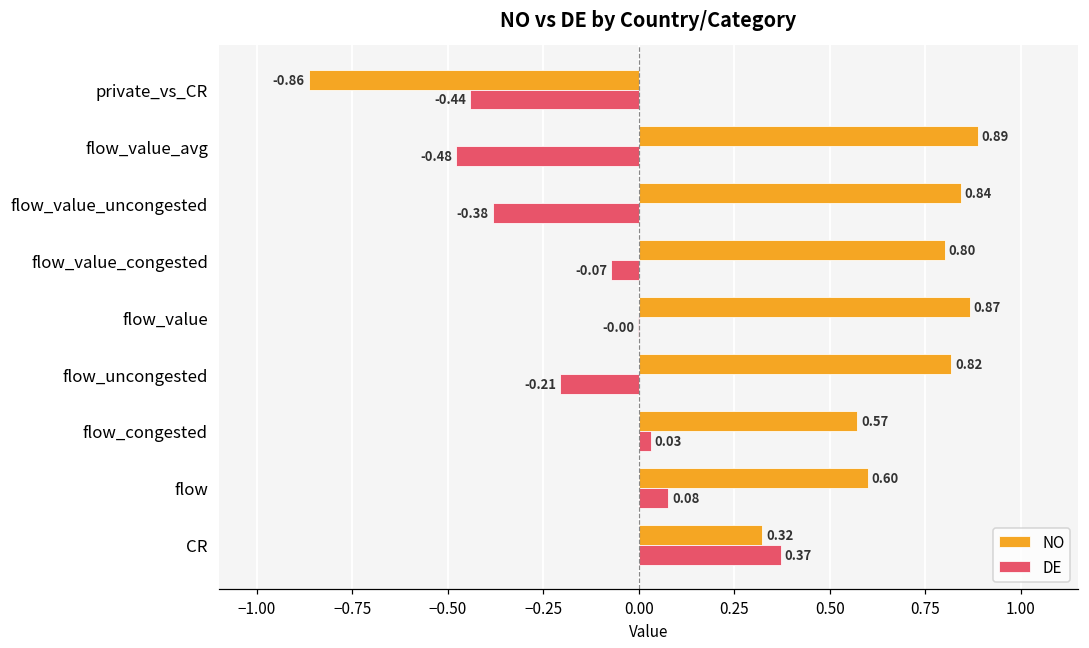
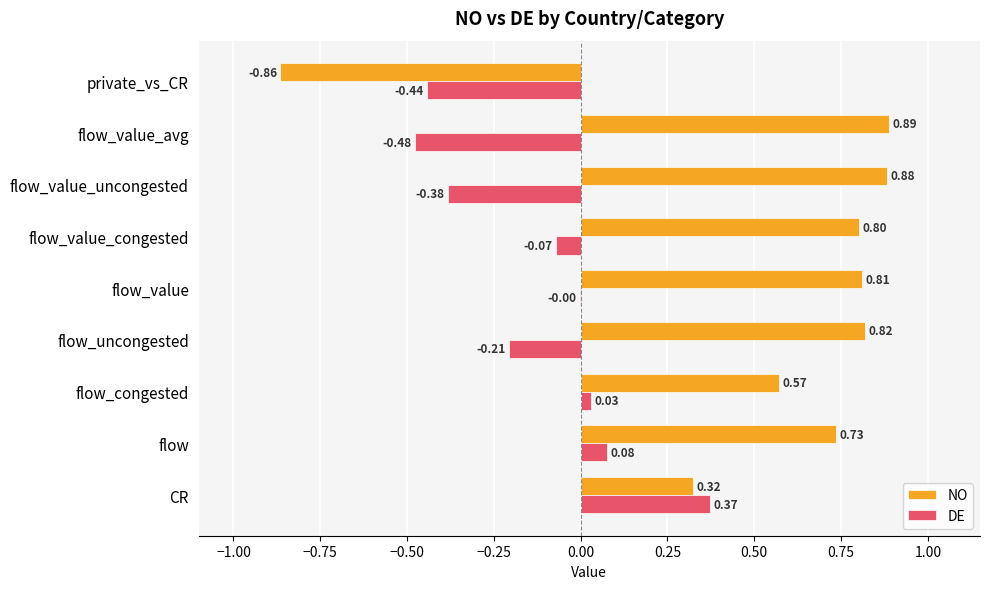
  {
    "NO": {
      "private_vs_CR": -0.86,
      "flow_value_avg": 0.89,
-     "flow_value_uncongested": 0.84,
+     "flow_value_uncongested": 0.88,
      "flow_value_congested": 0.80,
-     "flow_value": 0.87,
+     "flow_value": 0.81,
      "flow_uncongested": 0.82,
      "flow_congested": 0.57,
-     "flow": 0.60,
+     "flow": 0.73,
      "CR": 0.32
    },
    "DE": {
      "private_vs_CR": -0.44,
      "flow_value_avg": -0.48,
      "flow_value_uncongested": -0.38,
      "flow_value_congested": -0.07,
      "flow_value": -0.00,
      "flow_uncongested": -0.21,
      "flow_congested": 0.03,
      "flow": 0.08,
      "CR": 0.37
    }
  }
